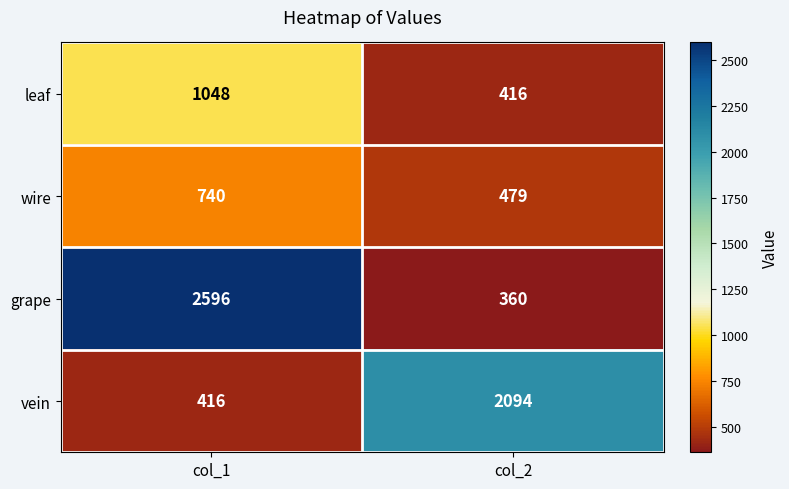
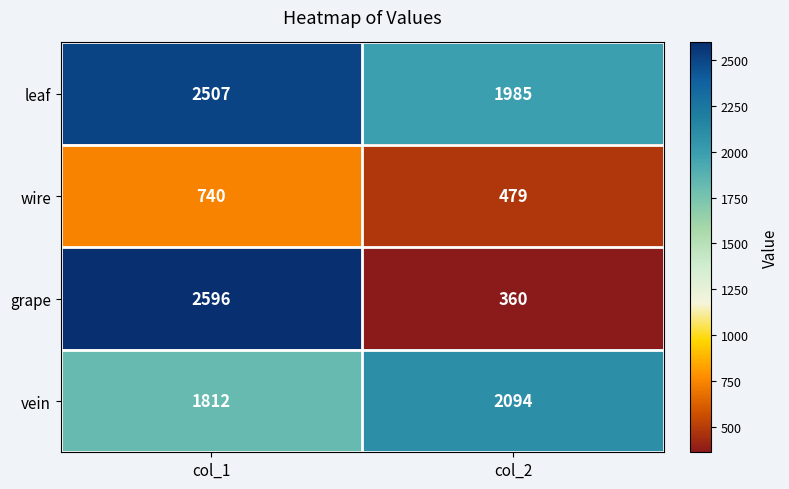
  {
    "leaf": {
-     "col_1": 1048,
-     "col_2": 416
+     "col_1": 2507,
+     "col_2": 1985
    },
    "wire": {
      "col_1": 740,
      "col_2": 479
    },
    "grape": {
      "col_1": 2596,
      "col_2": 360
    },
    "vein": {
-     "col_1": 416,
+     "col_1": 1812,
      "col_2": 2094
    }
  }
